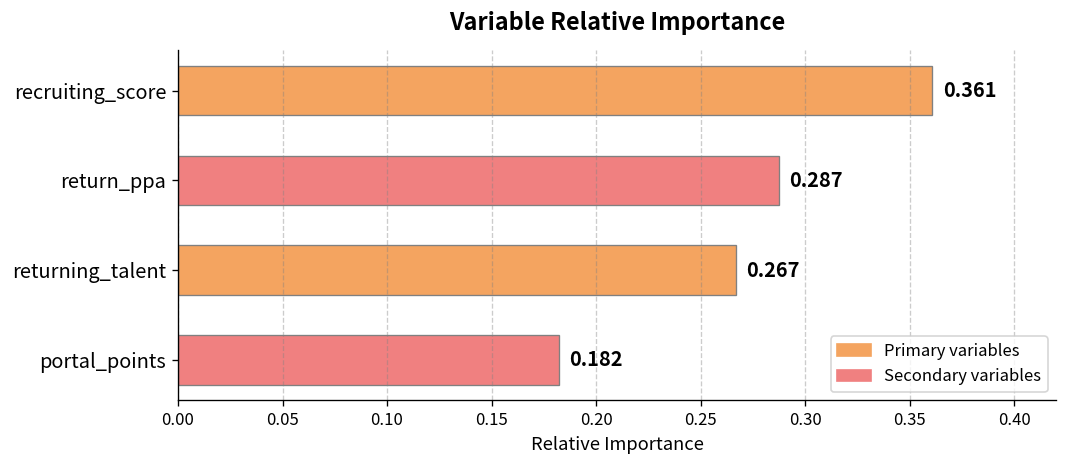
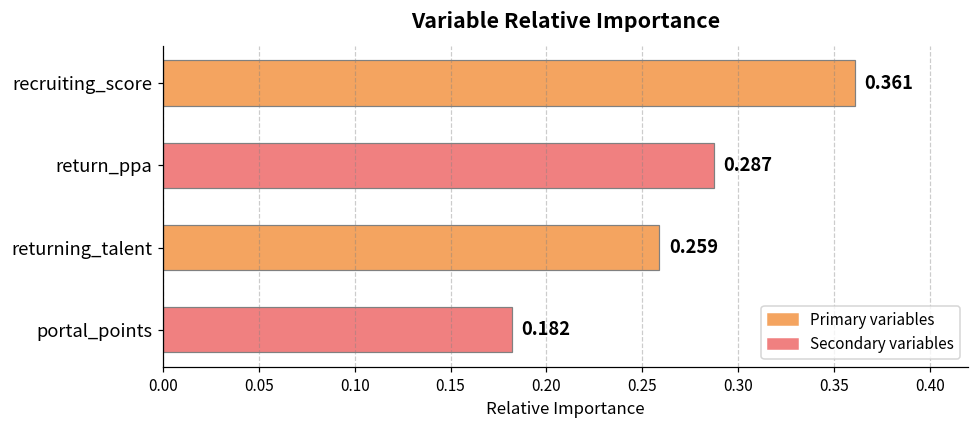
  {
    "recruiting_score": 0.361,
    "return_ppa": 0.287,
-   "returning_talent": 0.267,
+   "returning_talent": 0.259,
    "portal_points": 0.182
  }
